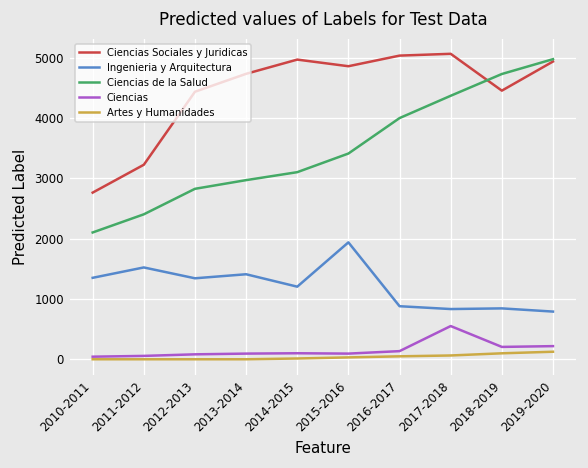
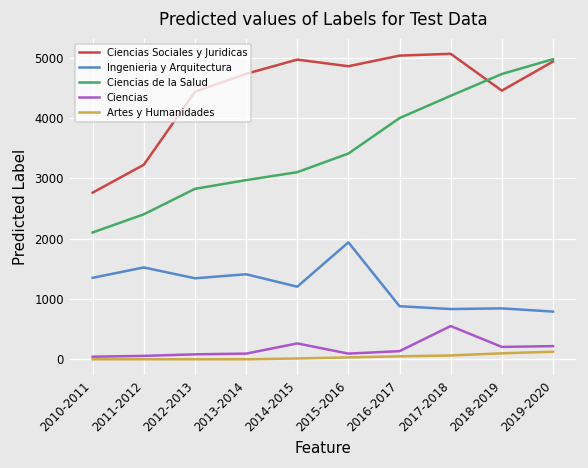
  {
    "Ciencias Sociales y Juridicas": {
      "2010-2011": 2800,
      "2011-2012": 3200,
      "2014-2015": 5000,
      "2015-2016": 4900,
      "2016-2017": 5000,
      "2017-2018": 5100,
      "2018-2019": 4500
    },
    "Ingenieria y Arquitectura": {
      "2010-2011": 1400,
      "2011-2012": 1500,
      "2012-2013": 1300,
      "2013-2014": 1400,
      "2014-2015": 1200,
      "2015-2016": 1900,
      "2016-2017": 900,
      "2017-2018": 800,
      "2018-2019": 800,
      "2019-2020": 800
    },
    "Ciencias de la Salud": {
      "2010-2011": 2100,
      "2011-2012": 2400,
      "2012-2013": 2800,
      "2013-2014": 3000,
      "2014-2015": 3100,
      "2015-2016": 3400,
      "2016-2017": 4000,
      "2017-2018": 4400,
      "2018-2019": 4700
    },
    "Ciencias": {
      "2011-2012": 100,
      "2012-2013": 100,
      "2013-2014": 100,
-     "2014-2015": 100,
+     "2014-2015": 300,
      "2015-2016": 100,
      "2016-2017": 100,
      "2017-2018": 600,
      "2018-2019": 200,
      "2019-2020": 200
    },
    "Artes y Humanidades": {
      "2011-2012": 0,
      "2012-2013": 0,
      "2013-2014": 0,
      "2014-2015": 0,
      "2015-2016": 0,
      "2016-2017": 0,
      "2017-2018": 100,
      "2018-2019": 100,
      "2019-2020": 100
    }
  }
